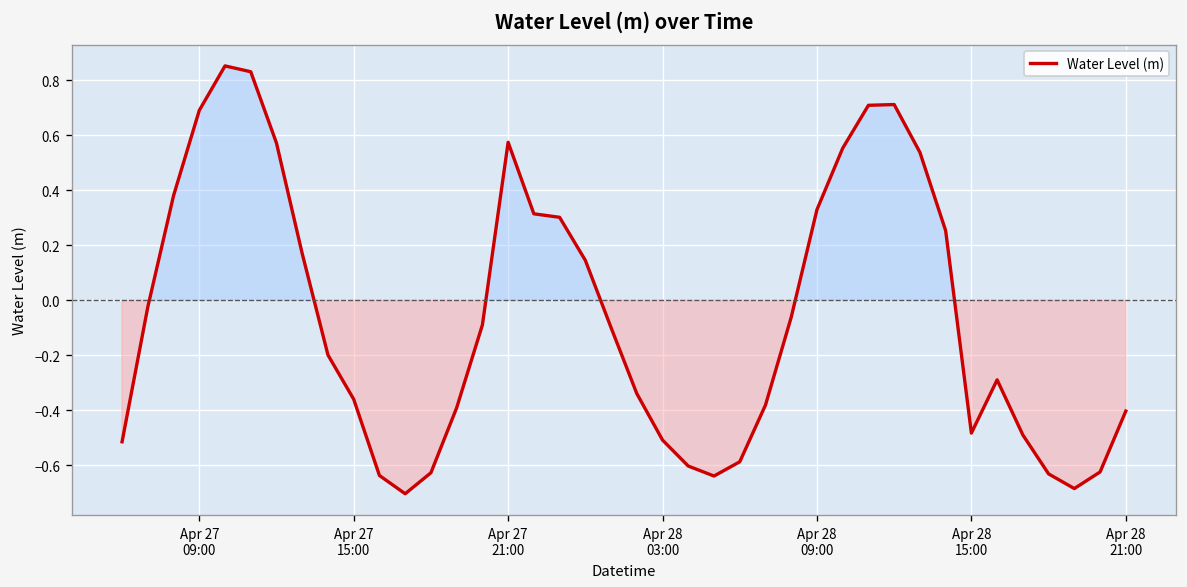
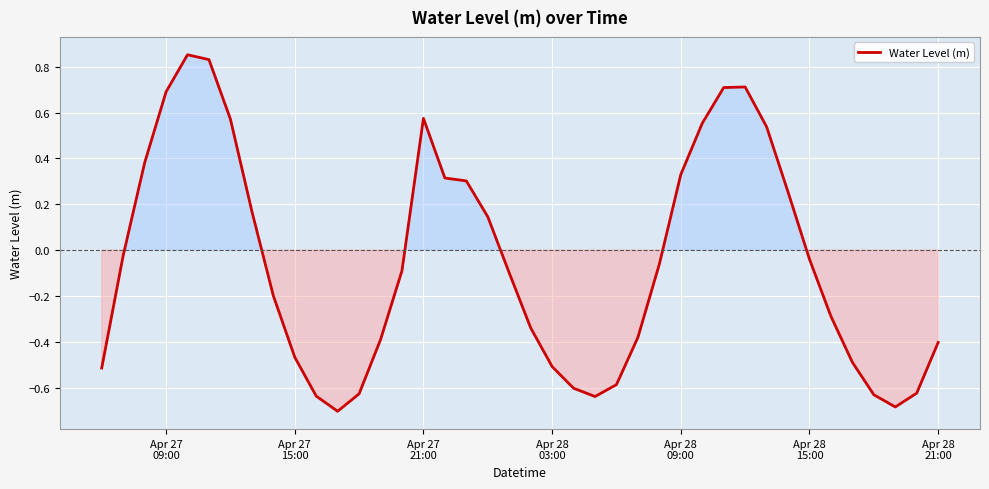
  {
    "Apr 27 09:00": 0.69,
-   "Apr 27 15:00": -0.36,
+   "Apr 27 15:00": -0.47,
    "Apr 27 21:00": 0.57,
    "Apr 28 03:00": -0.51,
    "Apr 28 09:00": 0.33,
-   "Apr 28 15:00": -0.48,
+   "Apr 28 15:00": -0.04,
    "Apr 28 21:00": -0.40
  }
